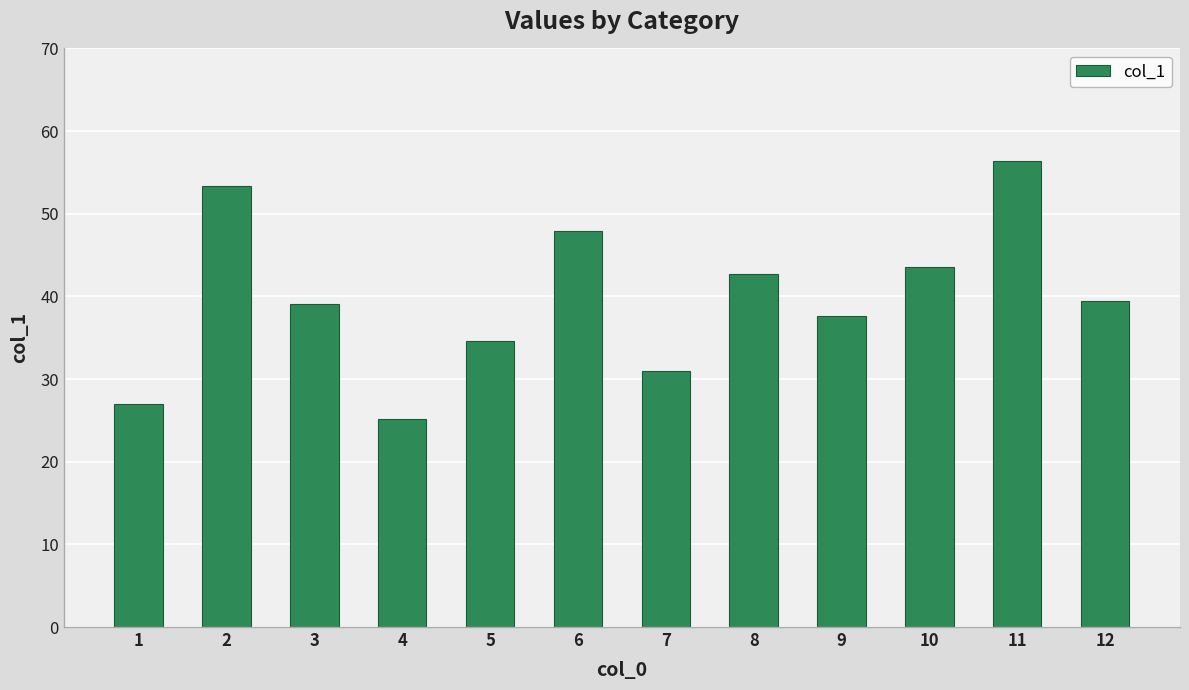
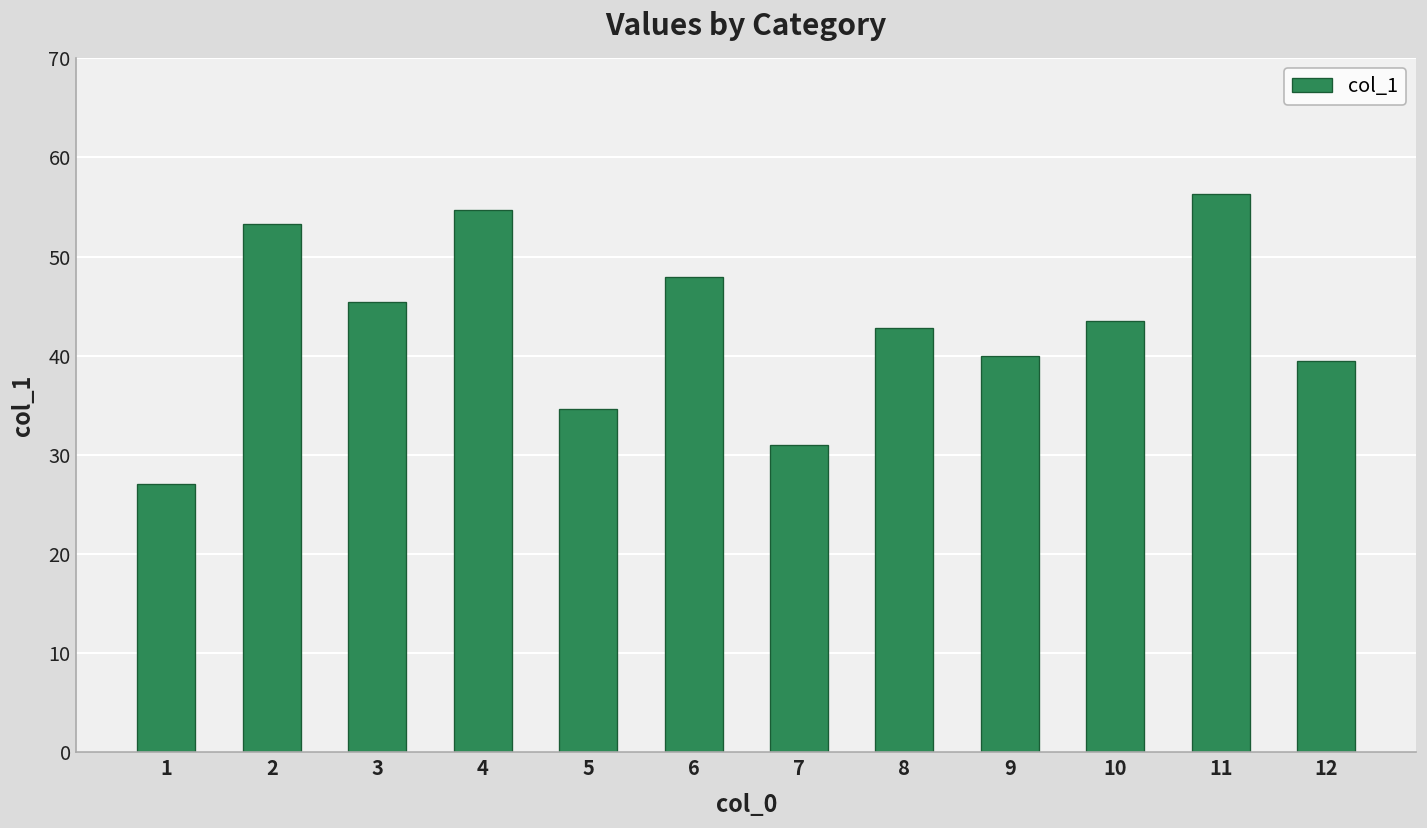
  {
    "1": 27,
    "2": 53,
-   "3": 39,
-   "4": 25,
+   "3": 45,
+   "4": 55,
    "5": 35,
    "6": 48,
    "7": 31,
    "8": 43,
-   "9": 38,
+   "9": 40,
    "10": 44,
    "11": 56,
    "12": 39
  }
